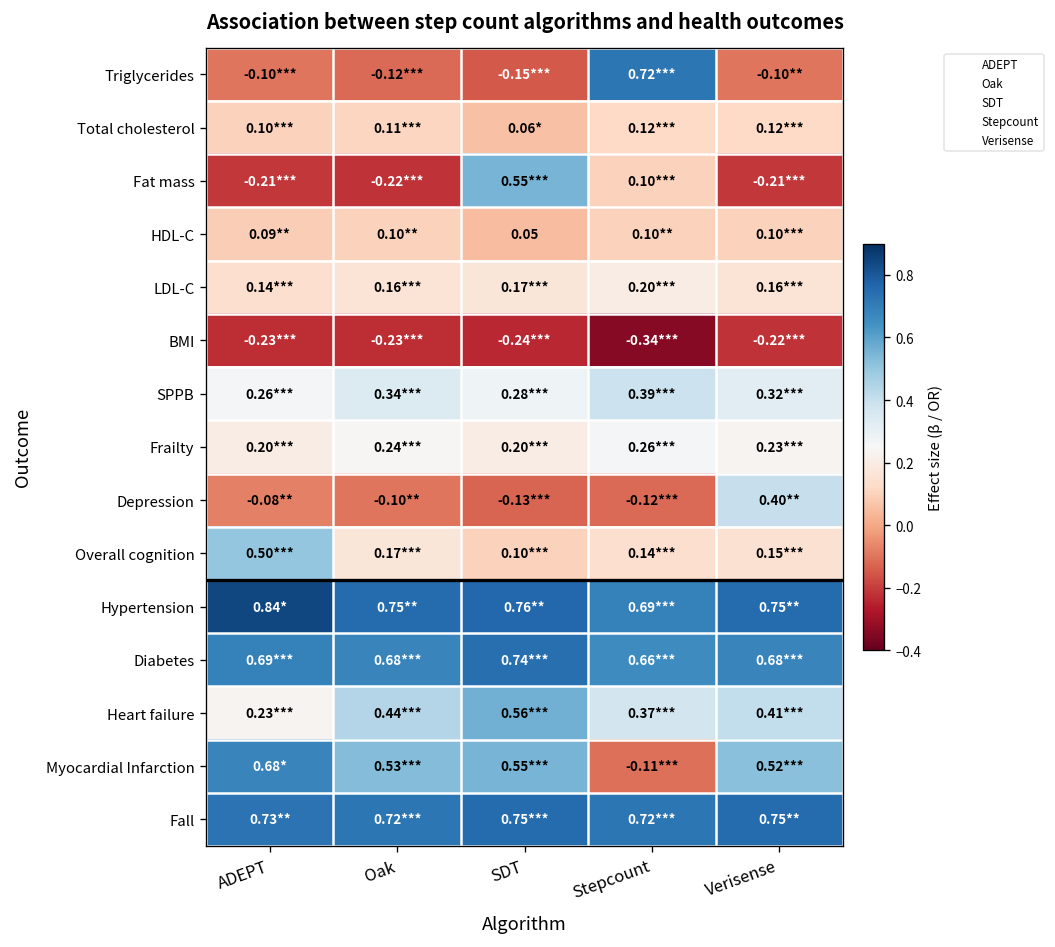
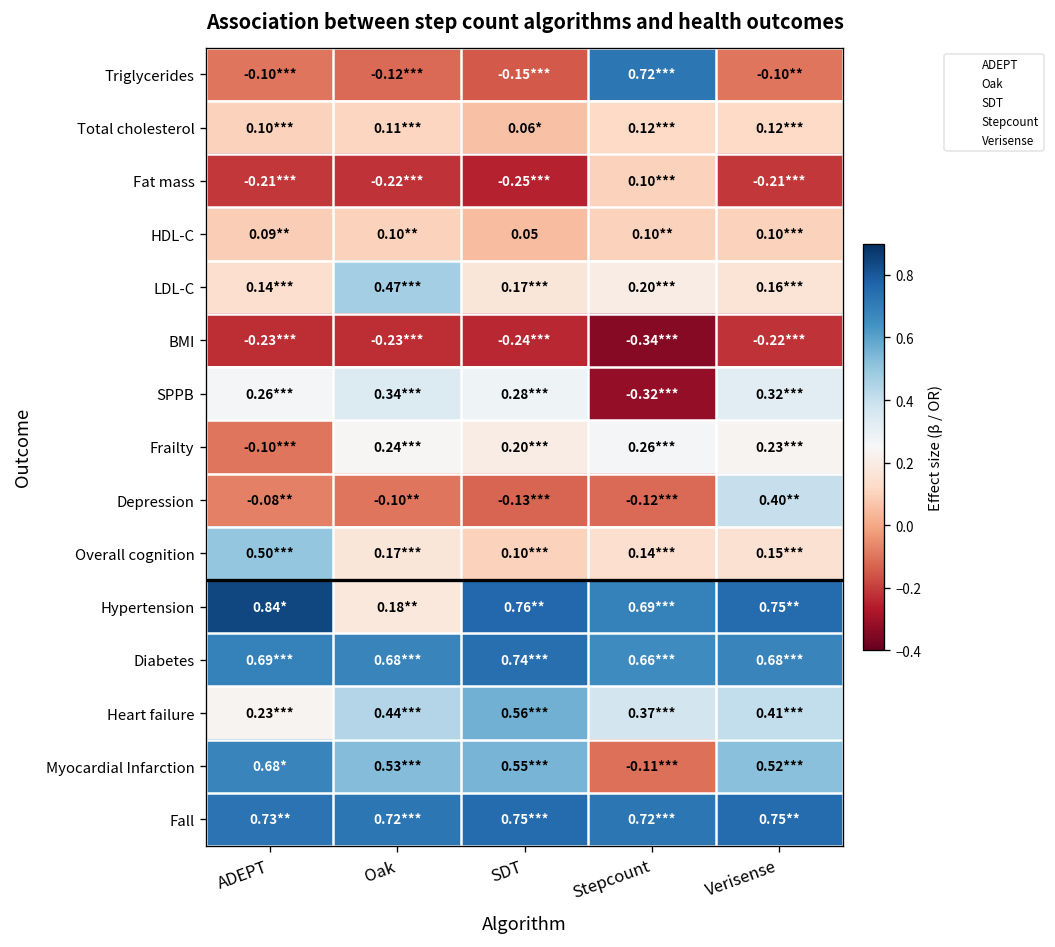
  {
    "Triglycerides": {
      "ADEPT": "-0.10***",
      "Oak": "-0.12***",
      "SDT": "-0.15***",
      "Stepcount": "0.72***",
      "Verisense": "-0.10**"
    },
    "Total cholesterol": {
      "ADEPT": "0.10***",
      "Oak": "0.11***",
      "SDT": "0.06*",
      "Stepcount": "0.12***",
      "Verisense": "0.12***"
    },
    "Fat mass": {
      "ADEPT": "-0.21***",
      "Oak": "-0.22***",
-     "SDT": "0.55***",
+     "SDT": "-0.25***",
      "Stepcount": "0.10***",
      "Verisense": "-0.21***"
    },
    "HDL-C": {
      "ADEPT": "0.09**",
      "Oak": "0.10**",
      "SDT": "0.05",
      "Stepcount": "0.10**",
      "Verisense": "0.10***"
    },
    "LDL-C": {
      "ADEPT": "0.14***",
-     "Oak": "0.16***",
+     "Oak": "0.47***",
      "SDT": "0.17***",
      "Stepcount": "0.20***",
      "Verisense": "0.16***"
    },
    "BMI": {
      "ADEPT": "-0.23***",
      "Oak": "-0.23***",
      "SDT": "-0.24***",
      "Stepcount": "-0.34***",
      "Verisense": "-0.22***"
    },
    "SPPB": {
      "ADEPT": "0.26***",
      "Oak": "0.34***",
      "SDT": "0.28***",
-     "Stepcount": "0.39***",
+     "Stepcount": "-0.32***",
      "Verisense": "0.32***"
    },
    "Frailty": {
-     "ADEPT": "0.20***",
+     "ADEPT": "-0.10***",
      "Oak": "0.24***",
      "SDT": "0.20***",
      "Stepcount": "0.26***",
      "Verisense": "0.23***"
    },
    "Depression": {
      "ADEPT": "-0.08**",
      "Oak": "-0.10**",
      "SDT": "-0.13***",
      "Stepcount": "-0.12***",
      "Verisense": "0.40**"
    },
    "Overall cognition": {
      "ADEPT": "0.50***",
      "Oak": "0.17***",
      "SDT": "0.10***",
      "Stepcount": "0.14***",
      "Verisense": "0.15***"
    },
    "Hypertension": {
      "ADEPT": "0.84*",
-     "Oak": "0.75**",
+     "Oak": "0.18**",
      "SDT": "0.76**",
      "Stepcount": "0.69***",
      "Verisense": "0.75**"
    },
    "Diabetes": {
      "ADEPT": "0.69***",
      "Oak": "0.68***",
      "SDT": "0.74***",
      "Stepcount": "0.66***",
      "Verisense": "0.68***"
    },
    "Heart failure": {
      "ADEPT": "0.23***",
      "Oak": "0.44***",
      "SDT": "0.56***",
      "Stepcount": "0.37***",
      "Verisense": "0.41***"
    },
    "Myocardial Infarction": {
      "ADEPT": "0.68*",
      "Oak": "0.53***",
      "SDT": "0.55***",
      "Stepcount": "-0.11***",
      "Verisense": "0.52***"
    },
    "Fall": {
      "ADEPT": "0.73**",
      "Oak": "0.72***",
      "SDT": "0.75***",
      "Stepcount": "0.72***",
      "Verisense": "0.75**"
    }
  }
